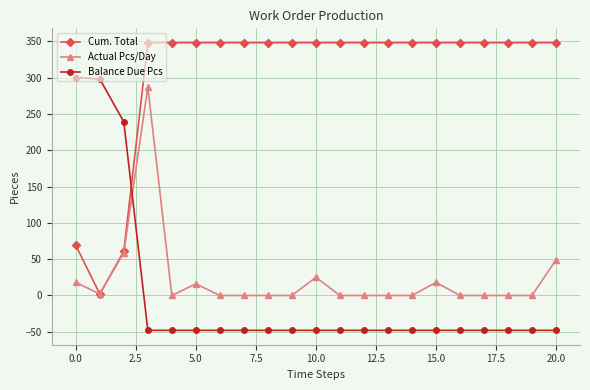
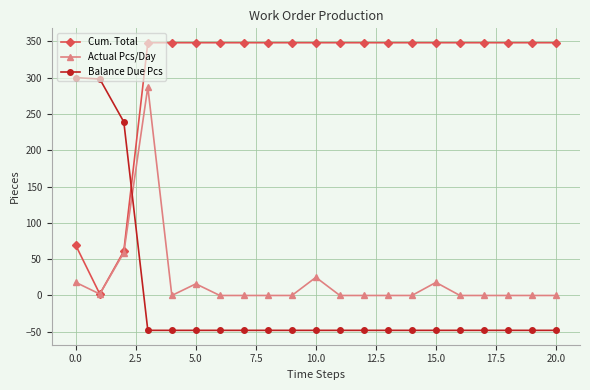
  {
    "Cum. Total": {
      "0.0": 70,
      "5.0": 350,
      "10.0": 350,
      "15.0": 350,
      "20.0": 350
    },
    "Actual Pcs/Day": {
      "0.0": 20,
      "5.0": 20,
      "10.0": 30,
      "15.0": 20,
-     "20.0": 50
+     "20.0": 0
    },
    "Balance Due Pcs": {
      "5.0": -50,
      "10.0": -50,
      "15.0": -50,
      "20.0": -50
    }
  }
